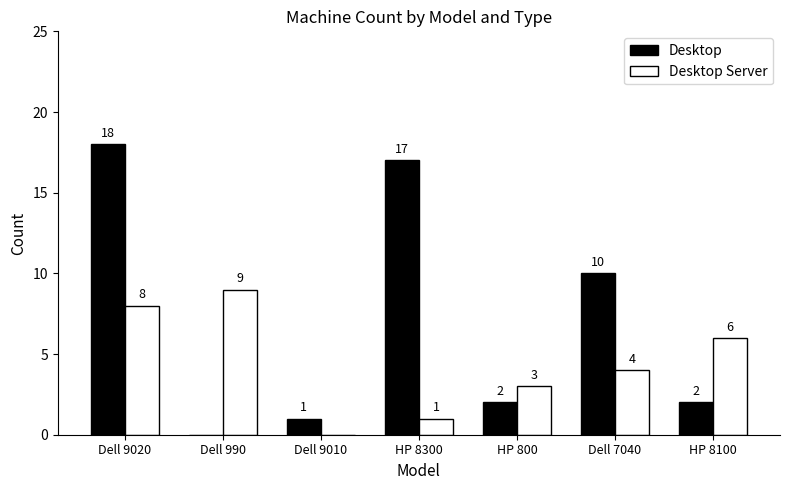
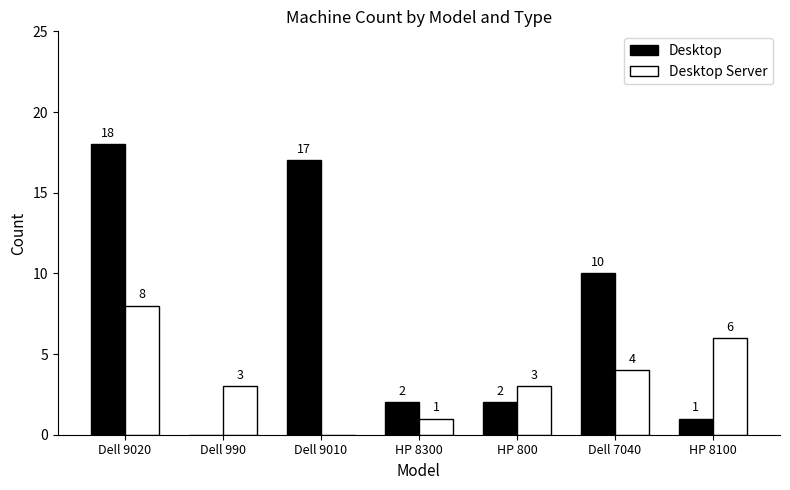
  {
    "Desktop": {
      "Dell 9020": 18,
-     "Dell 9010": 1,
-     "HP 8300": 17,
+     "Dell 9010": 17,
+     "HP 8300": 2,
      "HP 800": 2,
      "Dell 7040": 10,
-     "HP 8100": 2
+     "HP 8100": 1
    },
    "Desktop Server": {
      "Dell 9020": 8,
-     "Dell 990": 9,
+     "Dell 990": 3,
      "HP 8300": 1,
      "HP 800": 3,
      "Dell 7040": 4,
      "HP 8100": 6
    }
  }
